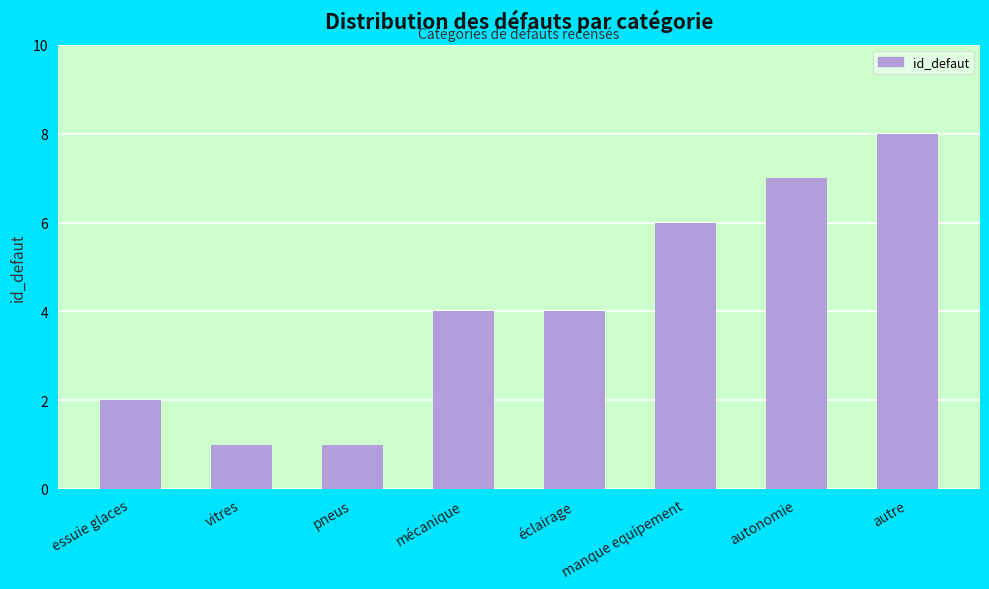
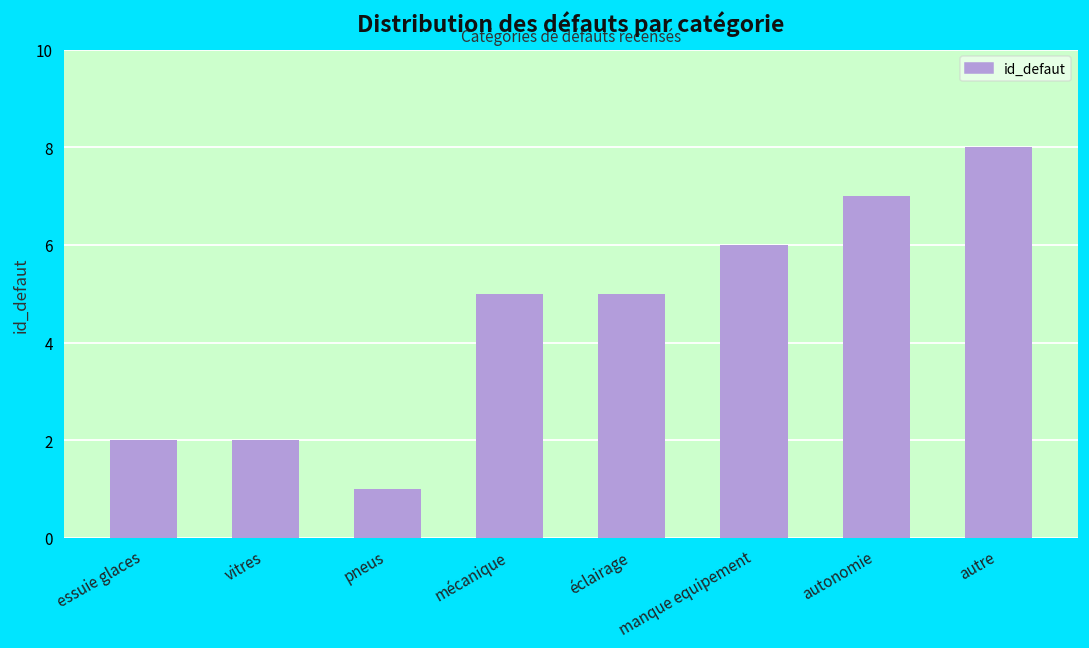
  {
    "essuie glaces": 2,
-   "vitres": 1,
+   "vitres": 2,
    "pneus": 1,
-   "mécanique": 4,
-   "éclairage": 4,
+   "mécanique": 5,
+   "éclairage": 5,
    "manque equipement": 6,
    "autonomie": 7,
    "autre": 8
  }
